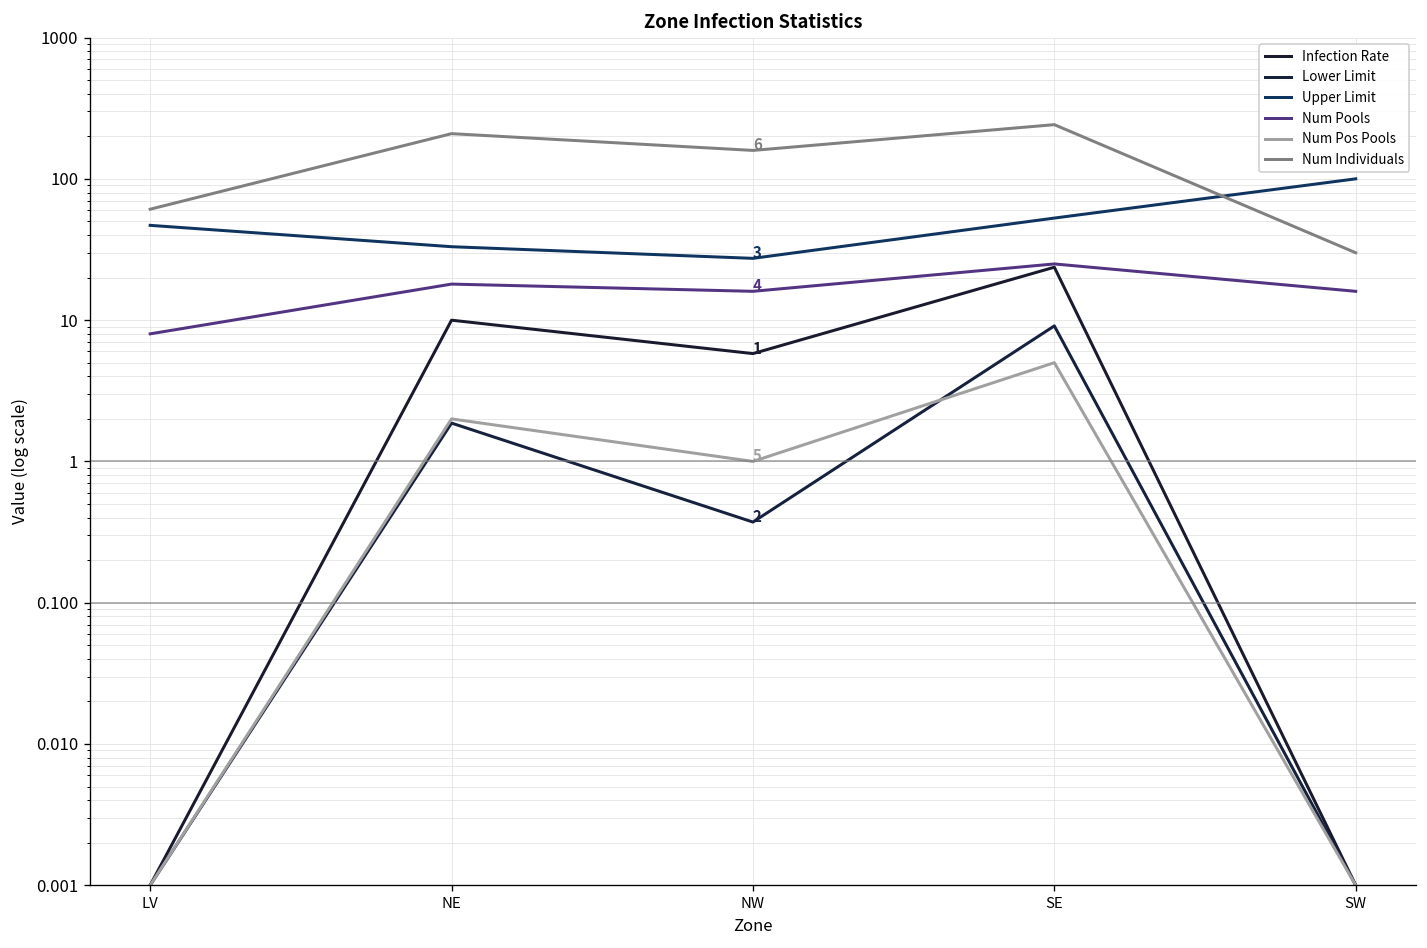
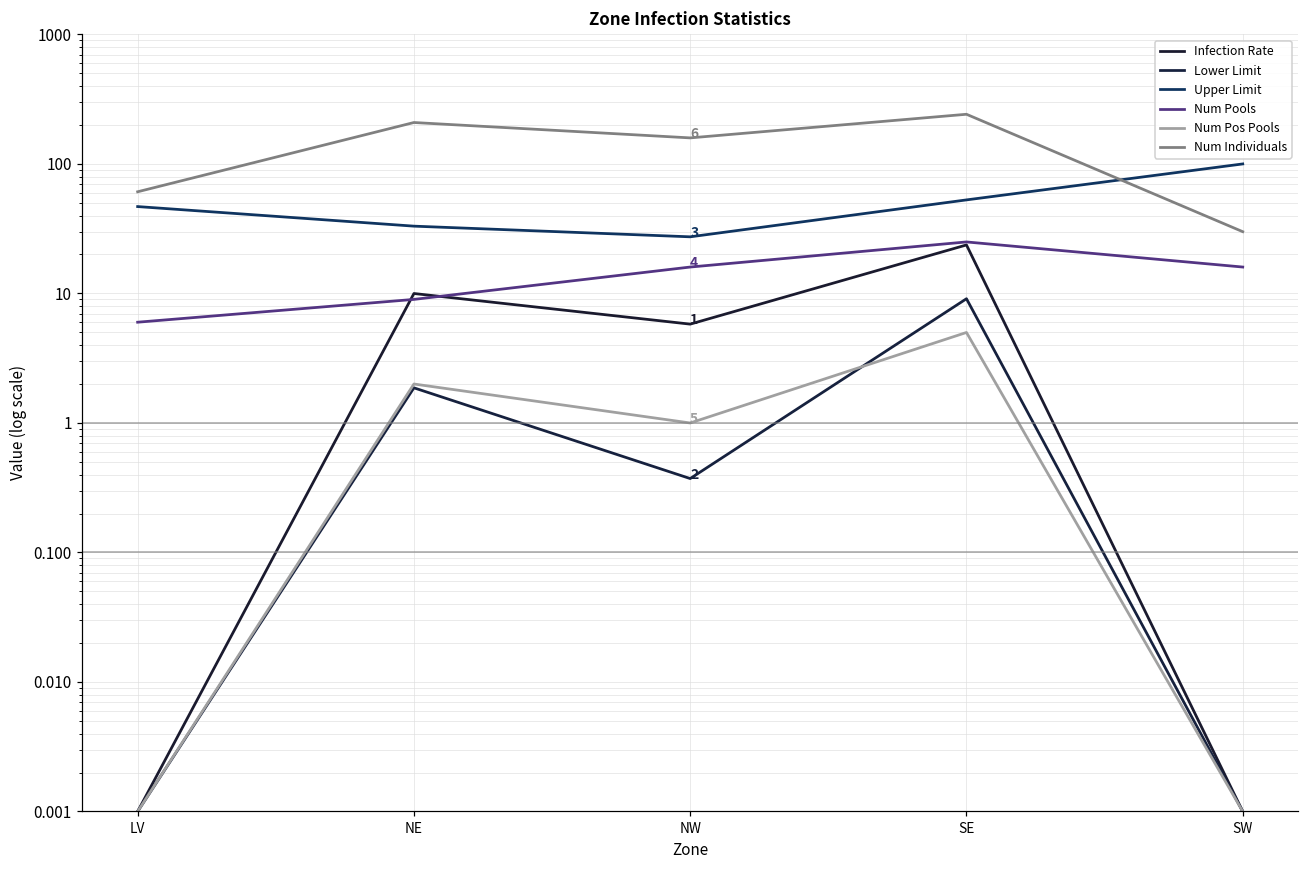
  {
    "Num Pools": {
-     "LV": 8,
-     "NE": 18,
+     "LV": 6,
+     "NE": 9,
      "SE": 25,
      "SW": 16
    }
  }
